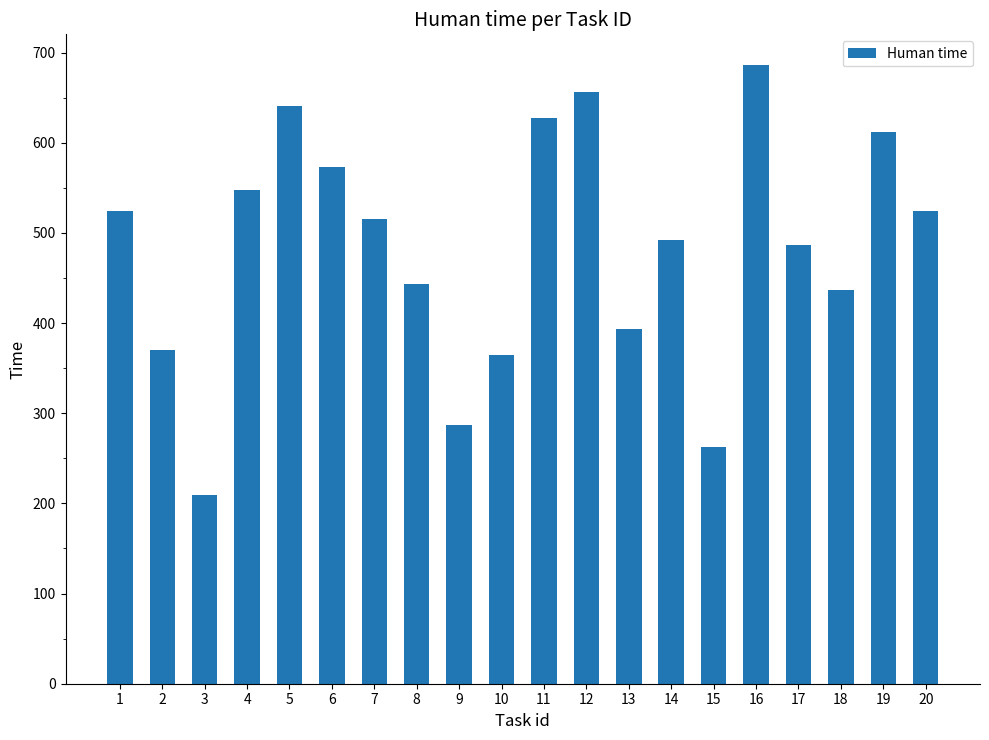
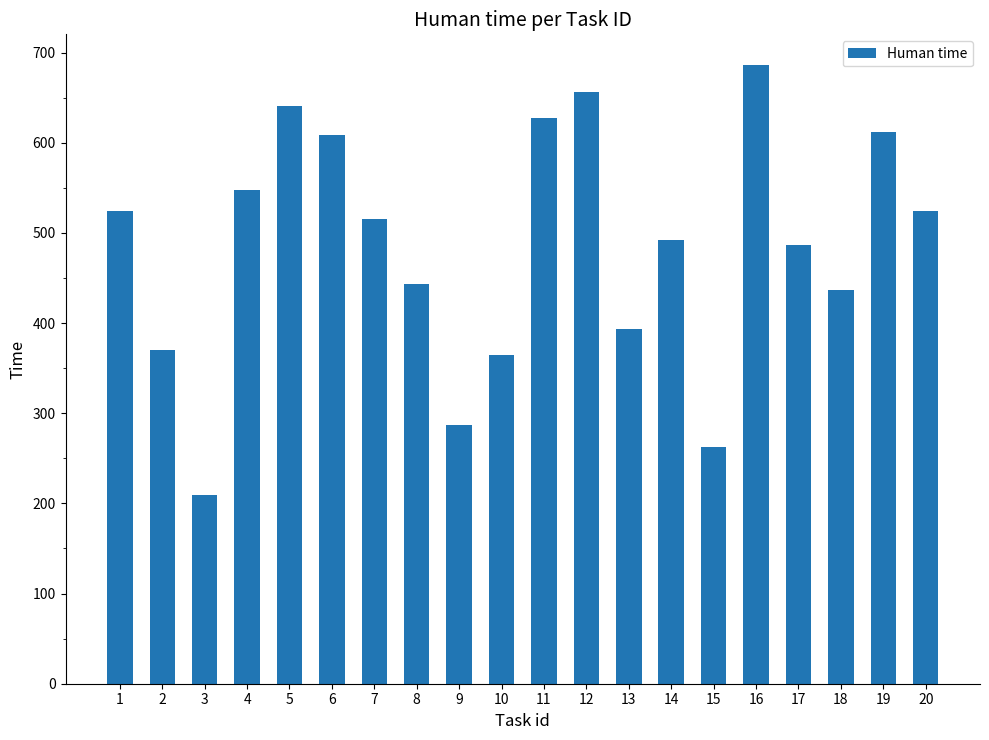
  {
    "1": 520,
    "2": 370,
    "3": 210,
    "4": 550,
    "5": 640,
-   "6": 570,
+   "6": 610,
    "7": 520,
    "8": 440,
    "9": 290,
    "10": 370,
    "11": 630,
    "12": 660,
    "13": 390,
    "14": 490,
    "15": 260,
    "16": 690,
    "17": 490,
    "18": 440,
    "19": 610,
    "20": 520
  }
